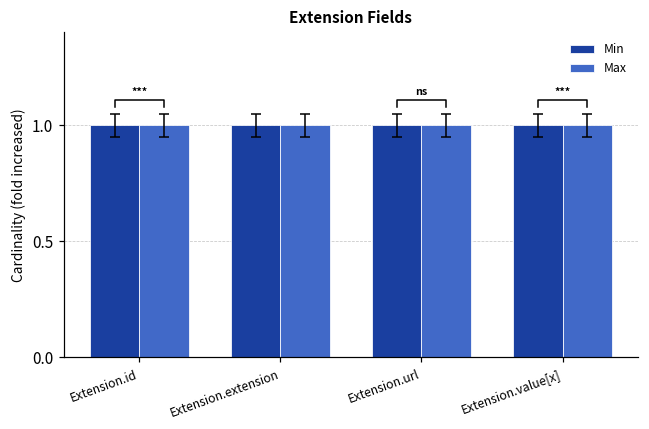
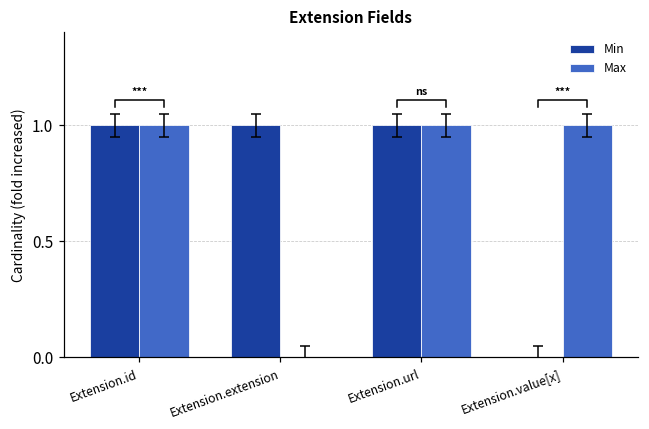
  {
    "Min": {
      "Extension.id": 1,
      "Extension.extension": 1,
      "Extension.url": 1,
-     "Extension.value[x]": 1
+     "Extension.value[x]": 0
    },
    "Max": {
      "Extension.id": 1,
-     "Extension.extension": 1,
+     "Extension.extension": 0,
      "Extension.url": 1,
      "Extension.value[x]": 1
    }
  }
